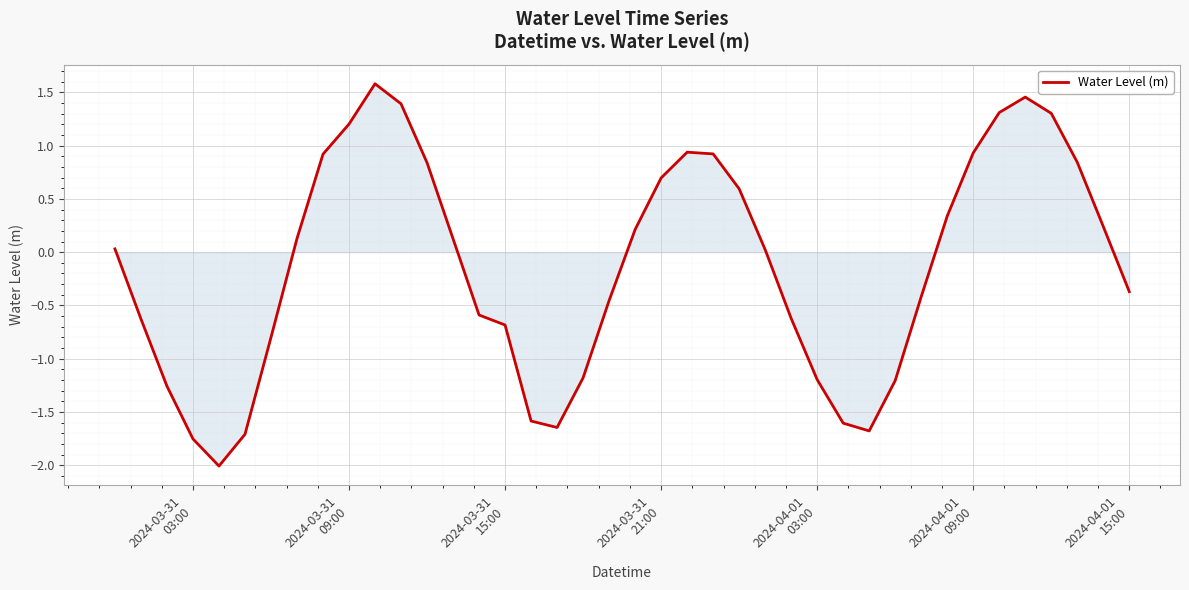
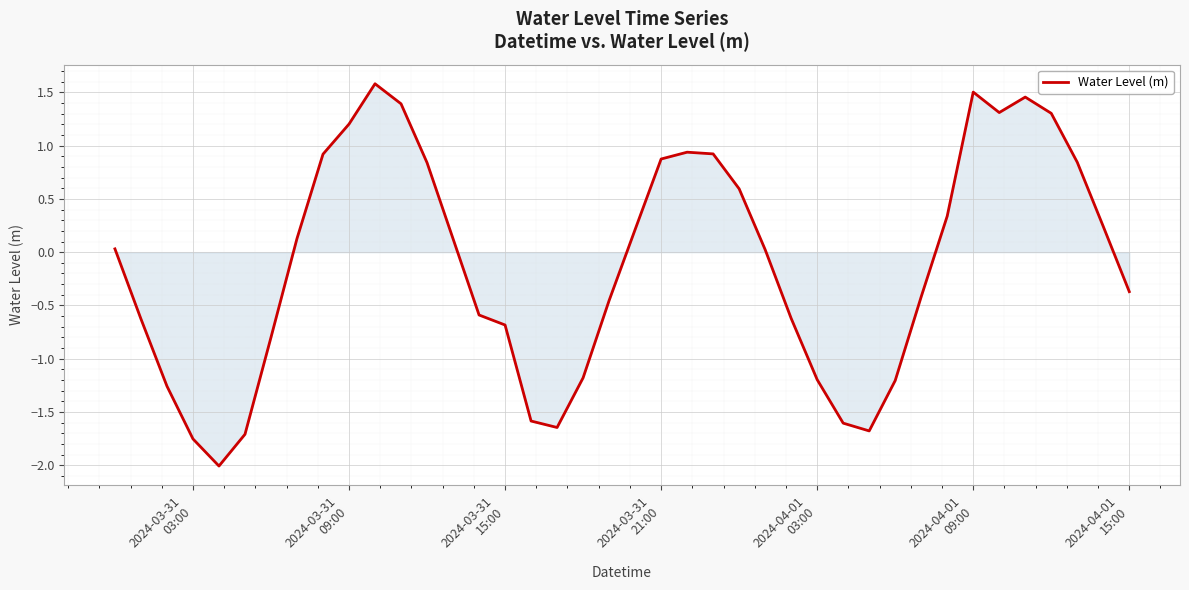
  {
    "Water Level (m)": {
      "2024-03-31 03:00": -1.75,
      "2024-03-31 15:00": -0.68,
-     "2024-03-31 21:00": 0.70,
+     "2024-03-31 21:00": 0.87,
      "2024-04-01 03:00": -1.20,
-     "2024-04-01 09:00": 0.93,
+     "2024-04-01 09:00": 1.50,
      "2024-04-01 15:00": -0.37
    }
  }
